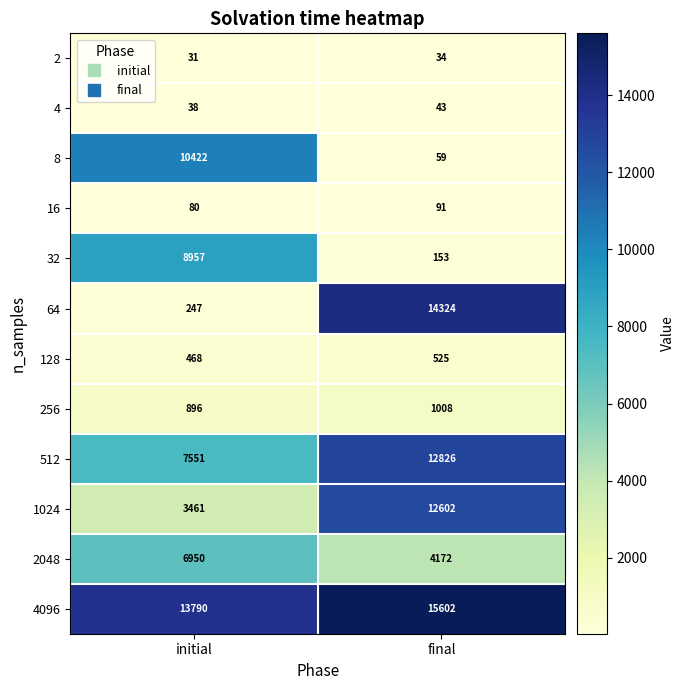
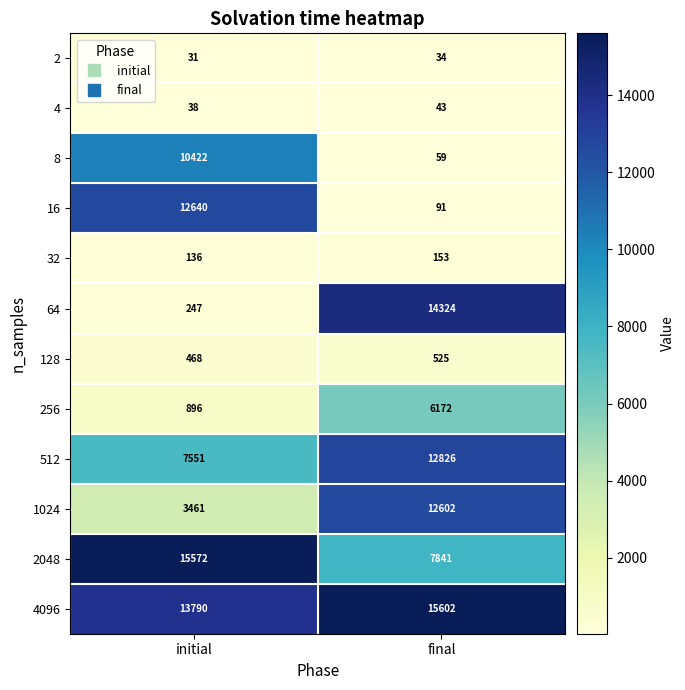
  {
    "2": {
      "initial": 31,
      "final": 34
    },
    "4": {
      "initial": 38,
      "final": 43
    },
    "8": {
      "initial": 10422,
      "final": 59
    },
    "16": {
-     "initial": 80,
+     "initial": 12640,
      "final": 91
    },
    "32": {
-     "initial": 8957,
+     "initial": 136,
      "final": 153
    },
    "64": {
      "initial": 247,
      "final": 14324
    },
    "128": {
      "initial": 468,
      "final": 525
    },
    "256": {
      "initial": 896,
-     "final": 1008
+     "final": 6172
    },
    "512": {
      "initial": 7551,
      "final": 12826
    },
    "1024": {
      "initial": 3461,
      "final": 12602
    },
    "2048": {
-     "initial": 6950,
-     "final": 4172
+     "initial": 15572,
+     "final": 7841
    },
    "4096": {
      "initial": 13790,
      "final": 15602
    }
  }
